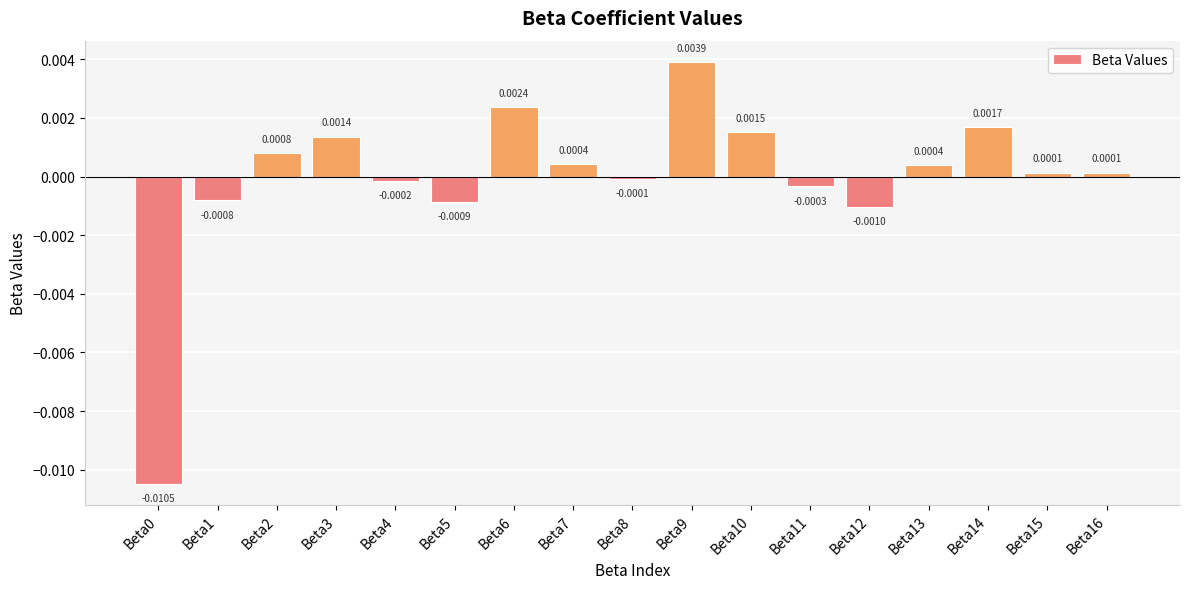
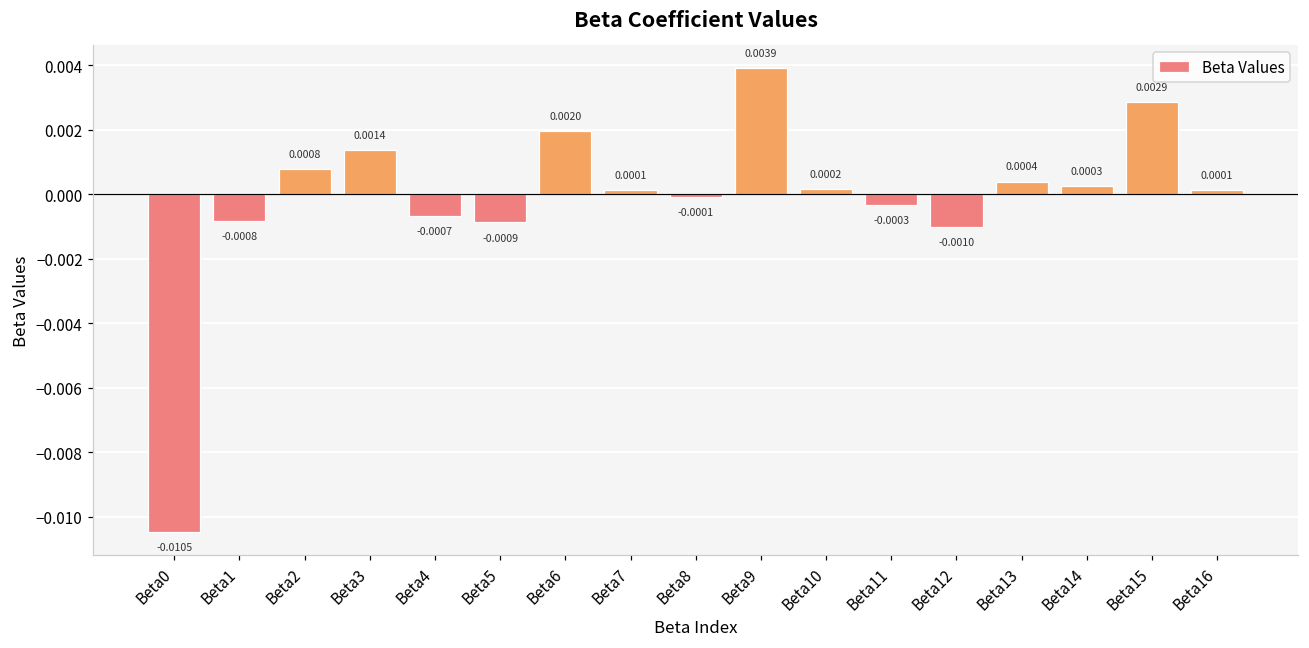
  {
    "Beta0": -0.0105,
    "Beta1": -0.0008,
    "Beta2": 0.0008,
    "Beta3": 0.0014,
-   "Beta4": -0.0002,
+   "Beta4": -0.0007,
    "Beta5": -0.0009,
-   "Beta6": 0.0024,
-   "Beta7": 0.0004,
+   "Beta6": 0.0020,
+   "Beta7": 0.0001,
    "Beta8": -0.0001,
    "Beta9": 0.0039,
-   "Beta10": 0.0015,
+   "Beta10": 0.0002,
    "Beta11": -0.0003,
    "Beta12": -0.0010,
    "Beta13": 0.0004,
-   "Beta14": 0.0017,
-   "Beta15": 0.0001,
+   "Beta14": 0.0003,
+   "Beta15": 0.0029,
    "Beta16": 0.0001
  }
